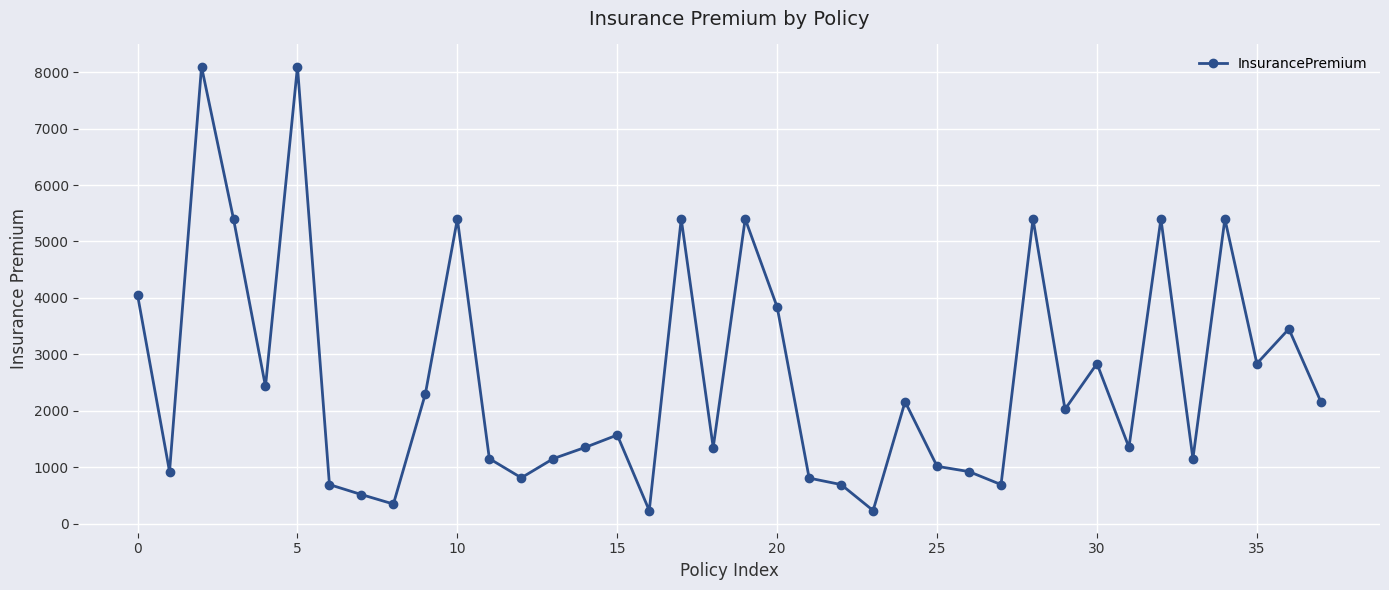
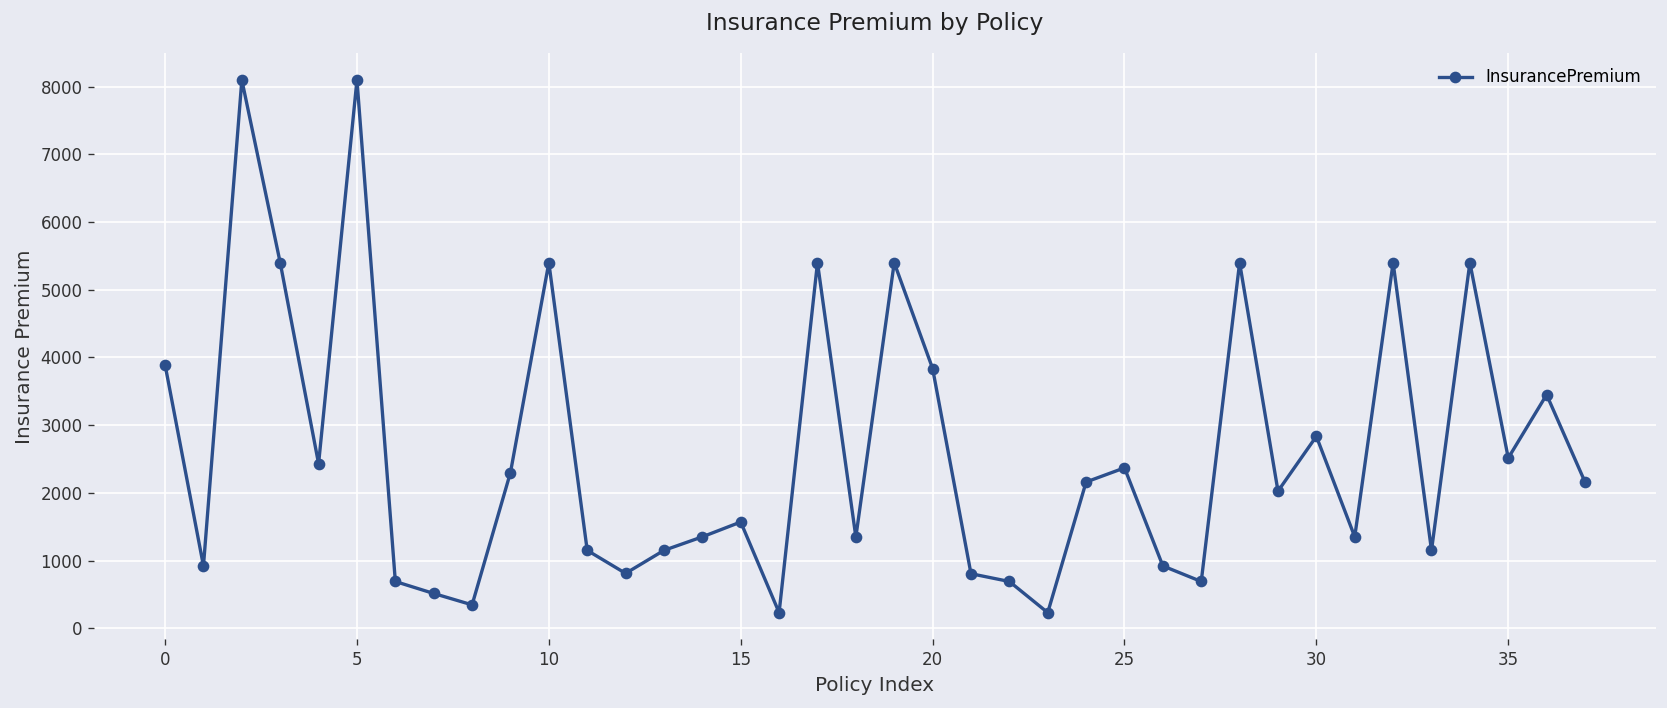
  {
-   "0": 4100,
+   "0": 3900,
    "5": 8100,
    "10": 5400,
    "15": 1600,
    "20": 3800,
-   "25": 1000,
+   "25": 2400,
    "30": 2800,
-   "35": 2800
+   "35": 2500
  }
